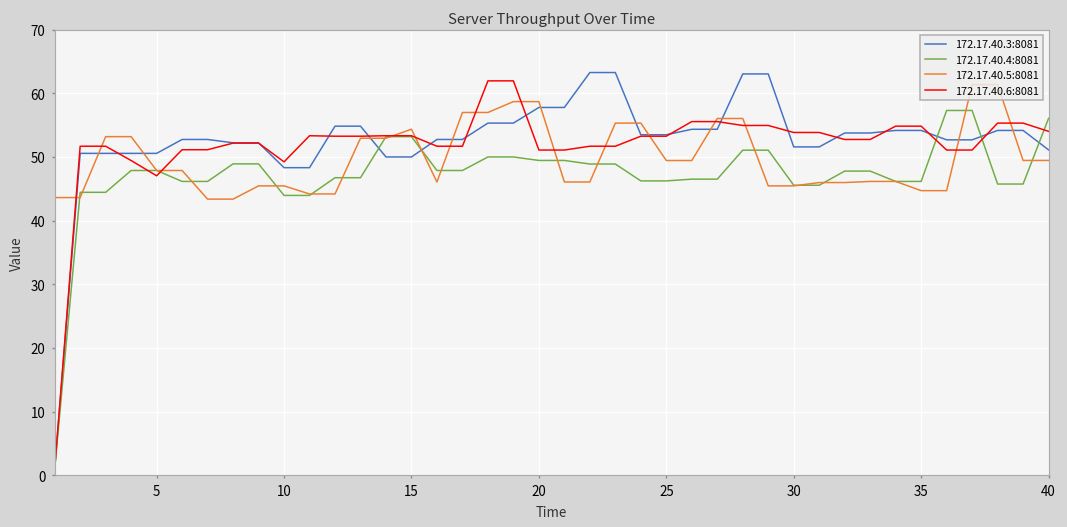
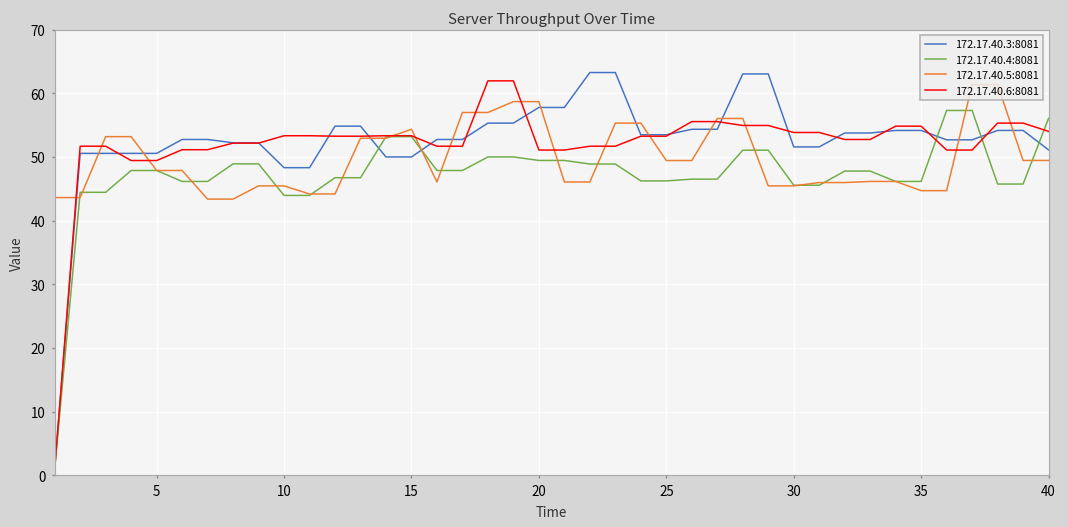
  {
    "172.17.40.3:8081": {
      "5": 51,
      "10": 48,
      "15": 50,
      "20": 58,
      "30": 52,
      "35": 54,
      "40": 51
    },
    "172.17.40.4:8081": {
      "10": 44,
      "20": 49,
      "25": 46,
      "35": 46,
      "40": 56
    },
    "172.17.40.5:8081": {
      "10": 45,
      "15": 54,
      "20": 59,
      "25": 49,
      "35": 45,
      "40": 49
    },
    "172.17.40.6:8081": {
-     "5": 47,
-     "10": 49,
+     "5": 49,
+     "10": 53,
      "20": 51,
      "30": 54,
      "35": 55,
      "40": 54
    }
  }
